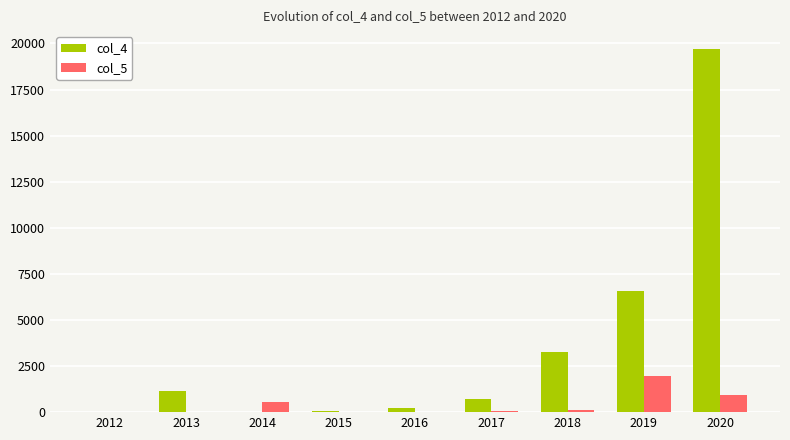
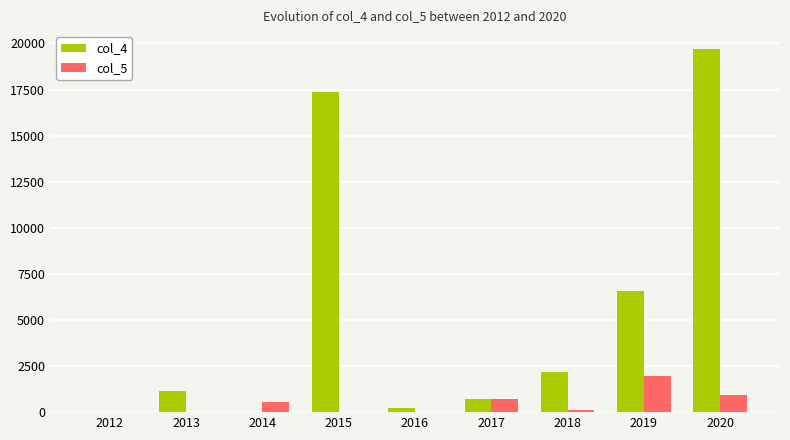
  {
    "col_4": {
      "2013": 1200,
-     "2015": 100,
+     "2015": 17400,
      "2016": 200,
      "2017": 700,
-     "2018": 3300,
+     "2018": 2200,
      "2019": 6600,
      "2020": 19700
    },
    "col_5": {
      "2014": 500,
-     "2017": 100,
+     "2017": 700,
      "2019": 2000,
      "2020": 1000
    }
  }
